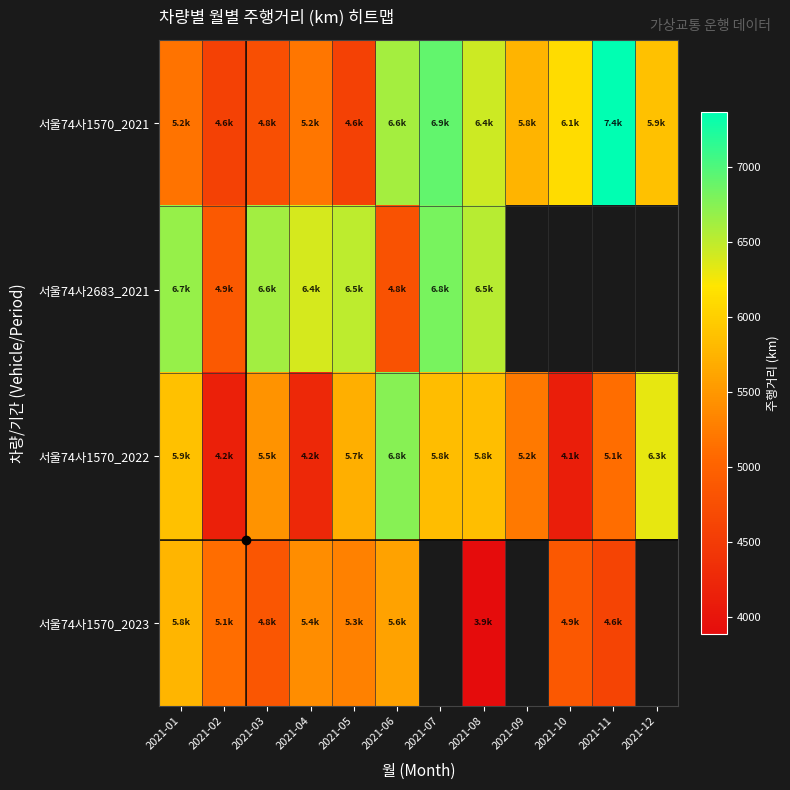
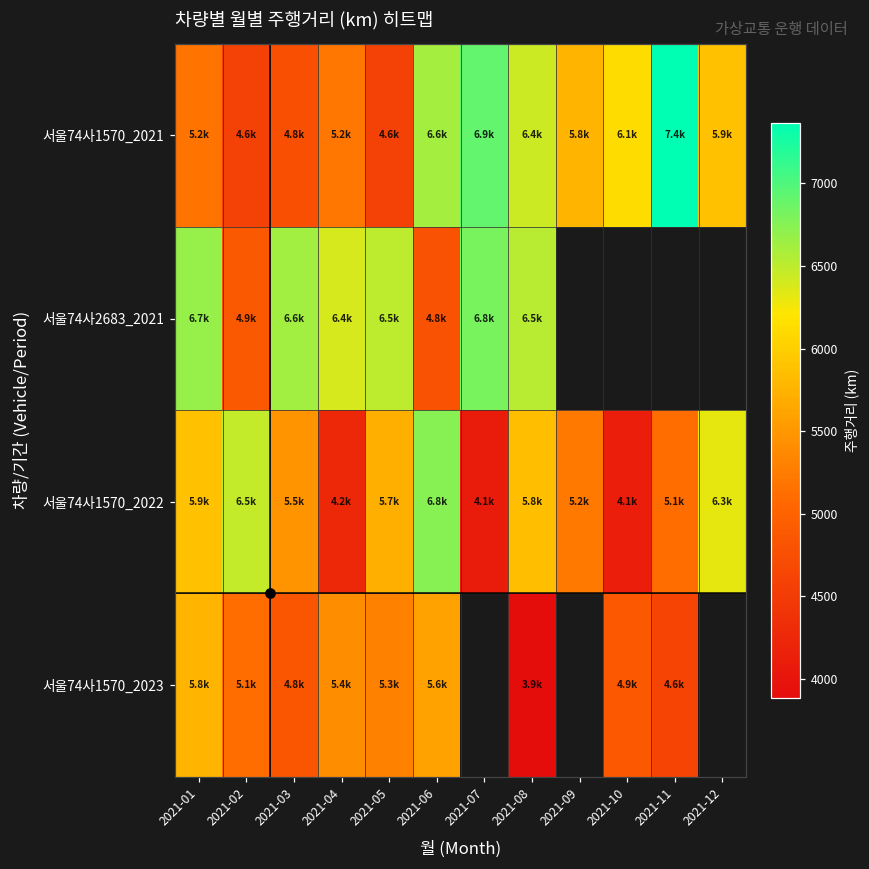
  {
    "서울74사1570_2021": {
      "2021-01": "5.2k",
      "2021-02": "4.6k",
      "2021-03": "4.8k",
      "2021-04": "5.2k",
      "2021-05": "4.6k",
      "2021-06": "6.6k",
      "2021-07": "6.9k",
      "2021-08": "6.4k",
      "2021-09": "5.8k",
      "2021-10": "6.1k",
      "2021-11": "7.4k",
      "2021-12": "5.9k"
    },
    "서울74사2683_2021": {
      "2021-01": "6.7k",
      "2021-02": "4.9k",
      "2021-03": "6.6k",
      "2021-04": "6.4k",
      "2021-05": "6.5k",
      "2021-06": "4.8k",
      "2021-07": "6.8k",
      "2021-08": "6.5k"
    },
    "서울74사1570_2022": {
      "2021-01": "5.9k",
-     "2021-02": "4.2k",
+     "2021-02": "6.5k",
      "2021-03": "5.5k",
      "2021-04": "4.2k",
      "2021-05": "5.7k",
      "2021-06": "6.8k",
-     "2021-07": "5.8k",
+     "2021-07": "4.1k",
      "2021-08": "5.8k",
      "2021-09": "5.2k",
      "2021-10": "4.1k",
      "2021-11": "5.1k",
      "2021-12": "6.3k"
    },
    "서울74사1570_2023": {
      "2021-01": "5.8k",
      "2021-02": "5.1k",
      "2021-03": "4.8k",
      "2021-04": "5.4k",
      "2021-05": "5.3k",
      "2021-06": "5.6k",
      "2021-08": "3.9k",
      "2021-10": "4.9k",
      "2021-11": "4.6k"
    }
  }
